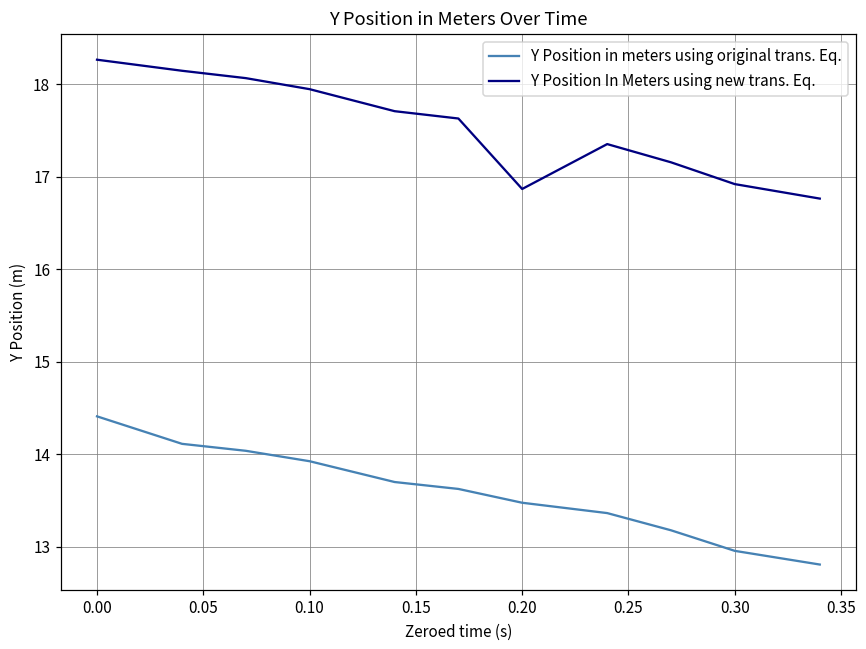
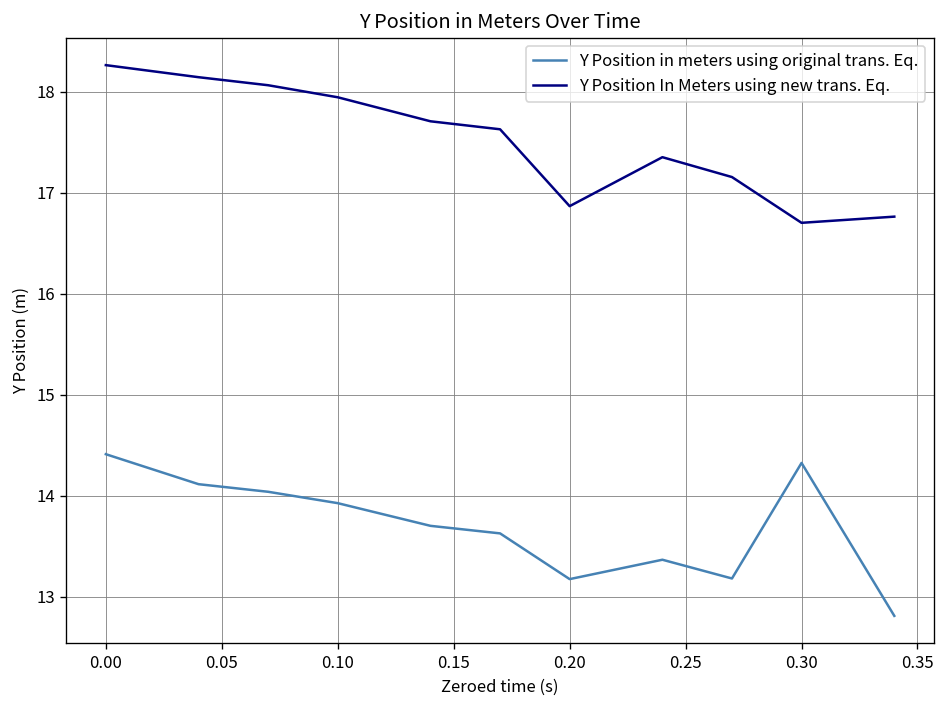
  {
    "Y Position in meters using original trans. Eq.": {
      "0.00": 14.4,
      "0.10": 13.9,
-     "0.20": 13.5,
-     "0.30": 13.0
+     "0.20": 13.2,
+     "0.30": 14.3
    },
    "Y Position In Meters using new trans. Eq.": {
      "0.00": 18.3,
      "0.10": 17.9,
      "0.20": 16.9,
-     "0.30": 16.9
+     "0.30": 16.7
    }
  }
